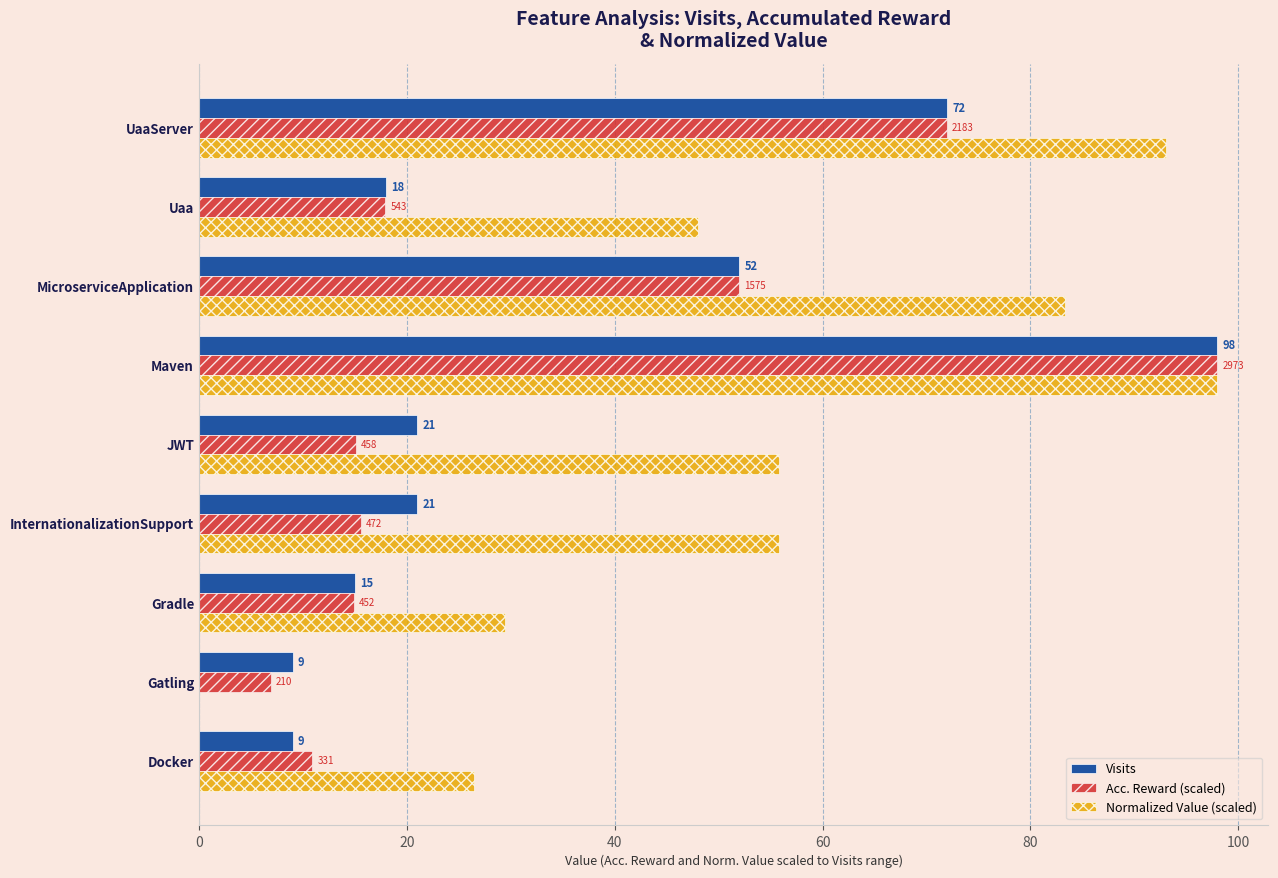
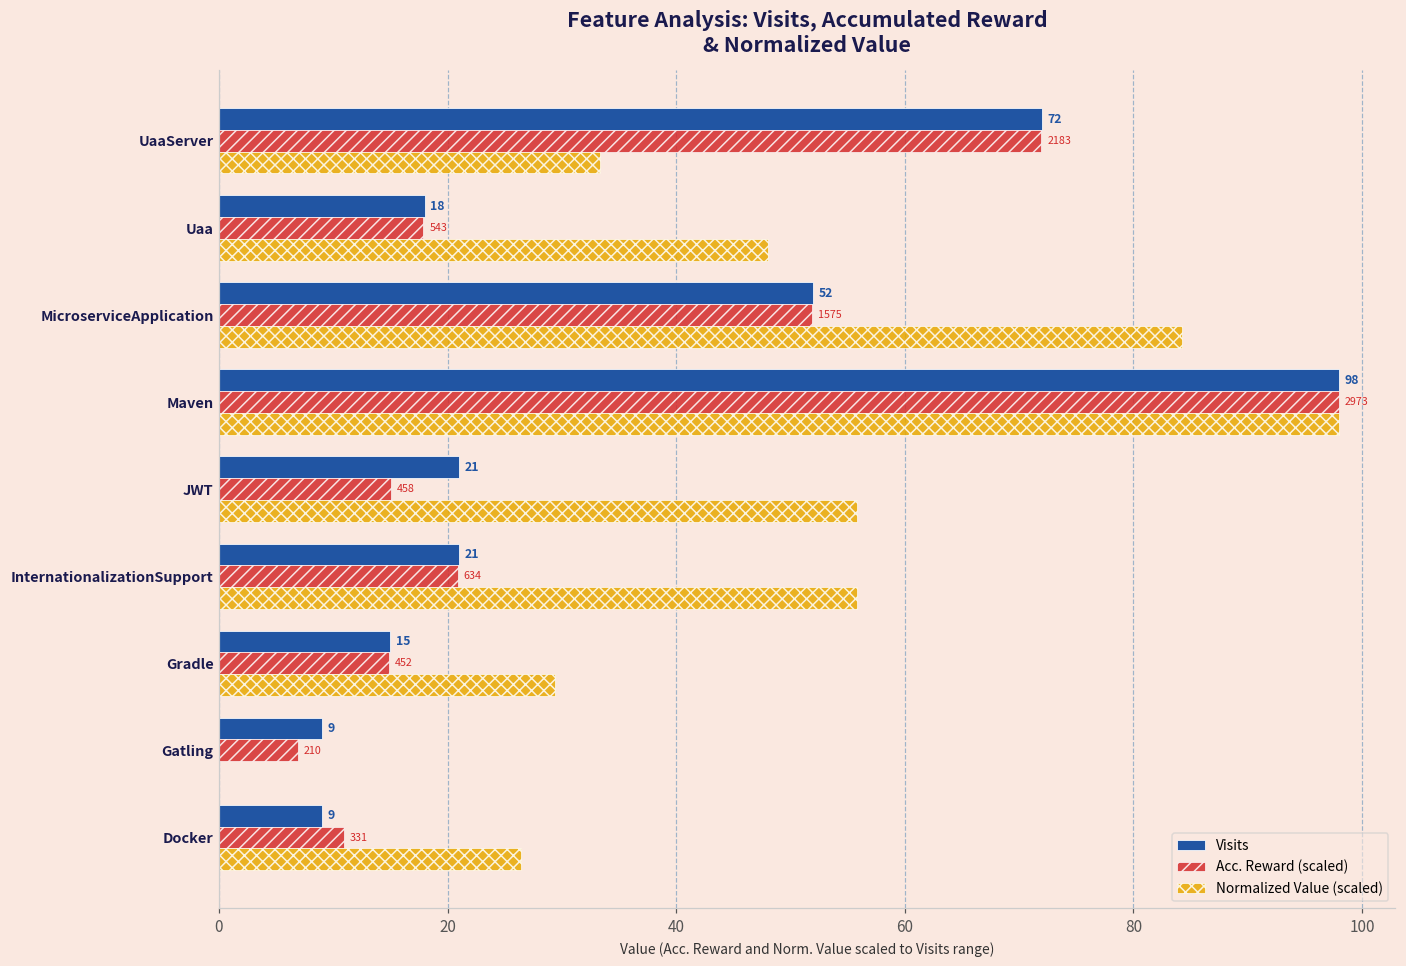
  {
    "Visits": {
      "UaaServer": 72,
      "Uaa": 18,
      "MicroserviceApplication": 52,
      "Maven": 98,
      "JWT": 21,
      "InternationalizationSupport": 21,
      "Gradle": 15,
      "Gatling": 9,
      "Docker": 9
    },
    "Acc. Reward (scaled)": {
-     "InternationalizationSupport": 472
+     "InternationalizationSupport": 634
    },
    "Normalized Value (scaled)": {
-     "UaaServer": 93.1,
+     "UaaServer": 33.3,
      "Uaa": 48.0,
-     "MicroserviceApplication": 83.3,
+     "MicroserviceApplication": 84.3,
      "Maven": 98.0,
      "JWT": 55.9,
      "InternationalizationSupport": 55.9,
      "Gradle": 29.4,
      "Gatling": 0.0,
      "Docker": 26.5
    }
  }
